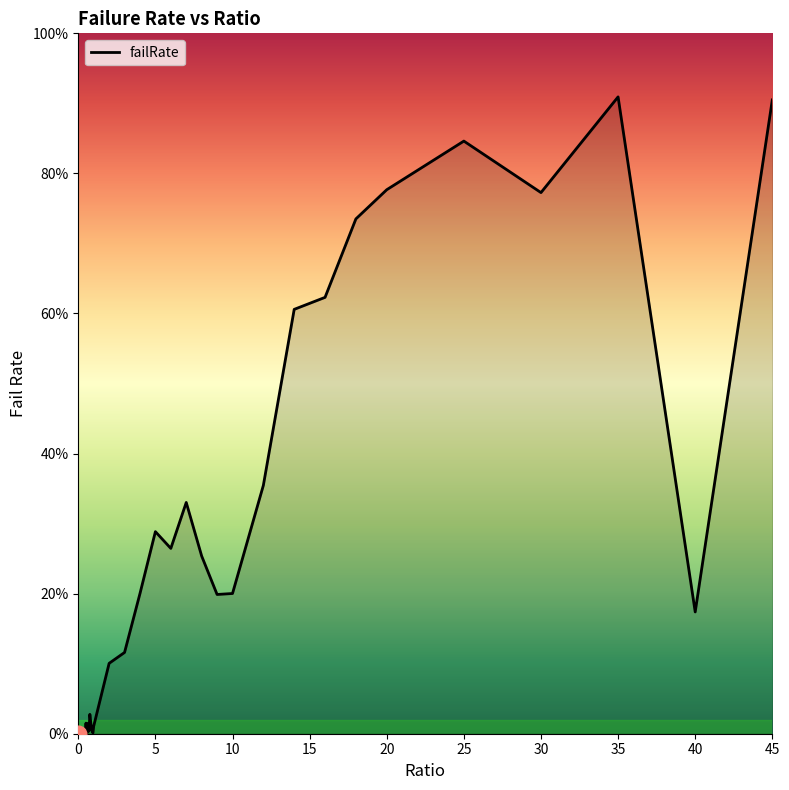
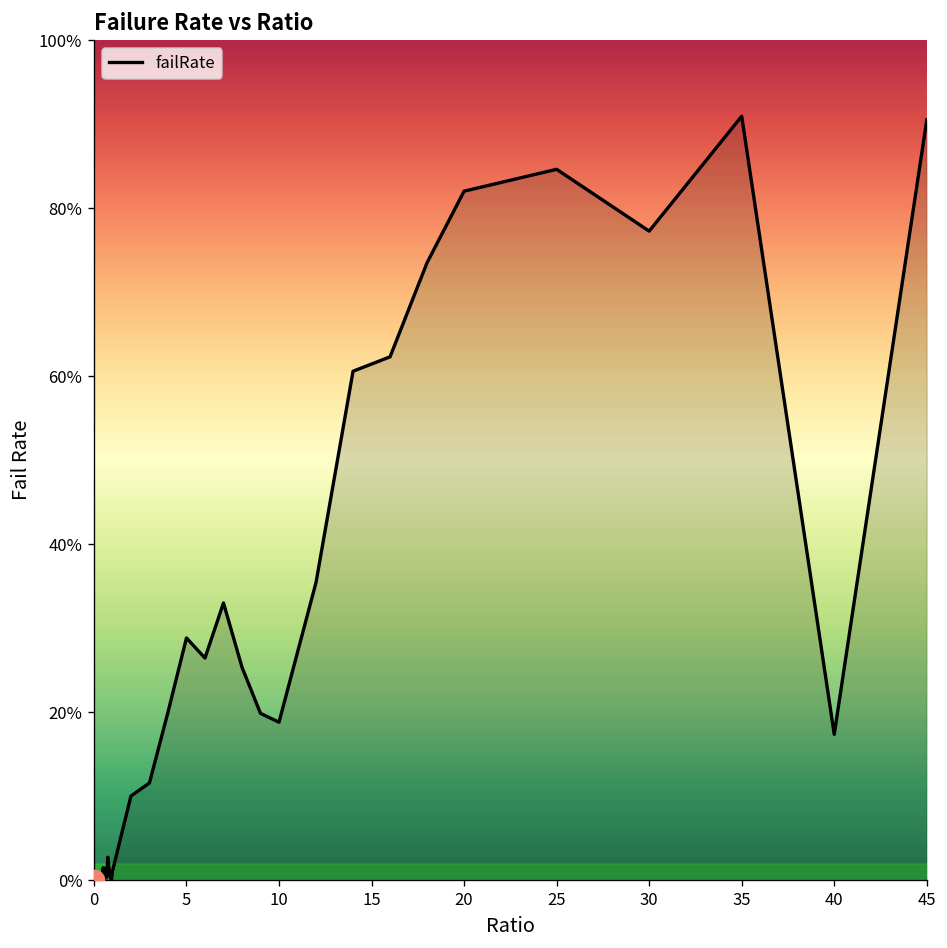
  {
    "failRate": {
      "5": "29%",
-     "10": "20%",
-     "20": "78%",
+     "10": "19%",
+     "20": "82%",
      "25": "85%",
      "30": "77%",
      "35": "91%",
      "40": "17%",
      "45": "90%"
    }
  }
